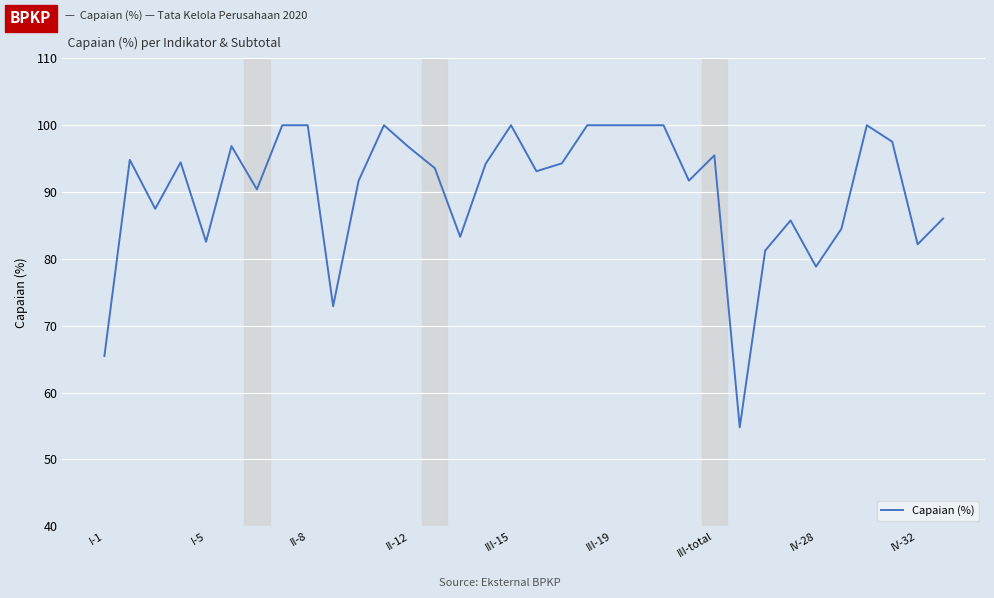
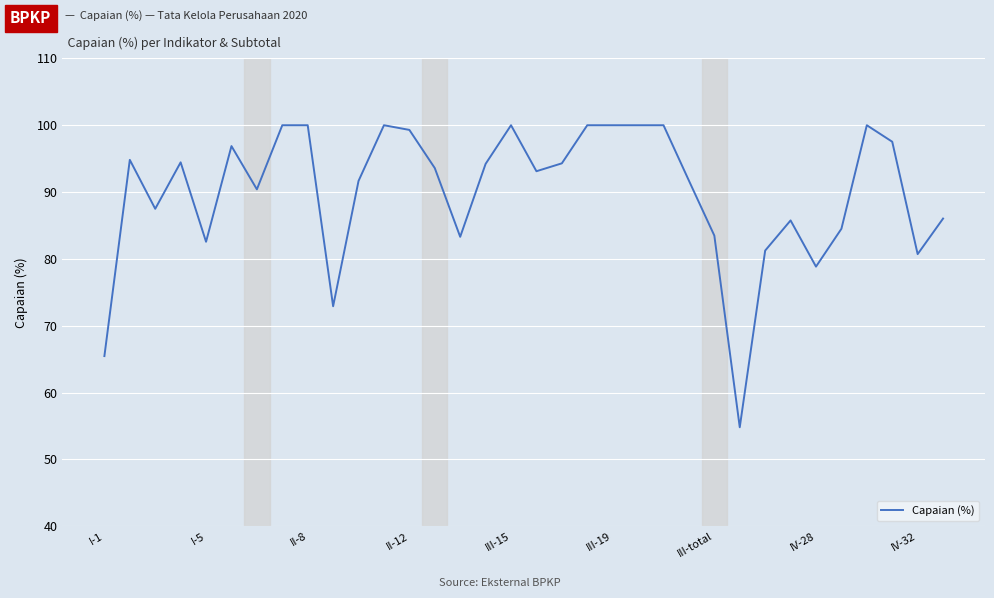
  {
    "I-1": 65,
    "I-5": 83,
    "II-8": 100,
-   "II-12": 97,
+   "II-12": 99,
    "III-15": 100,
    "III-19": 100,
-   "III-total": 95,
+   "III-total": 83,
    "IV-28": 79,
-   "IV-32": 82
+   "IV-32": 81
  }
